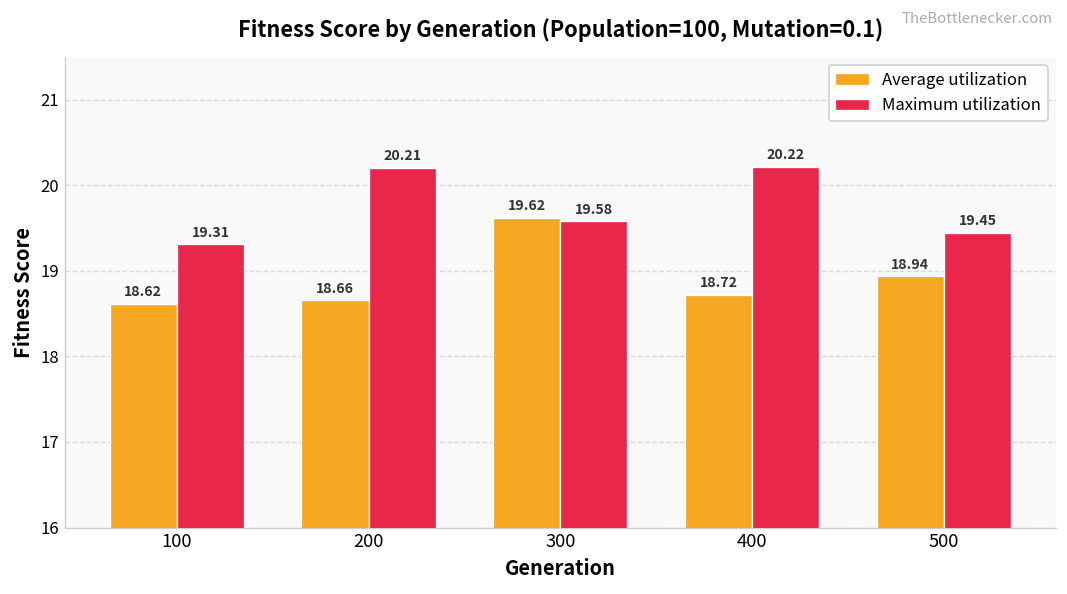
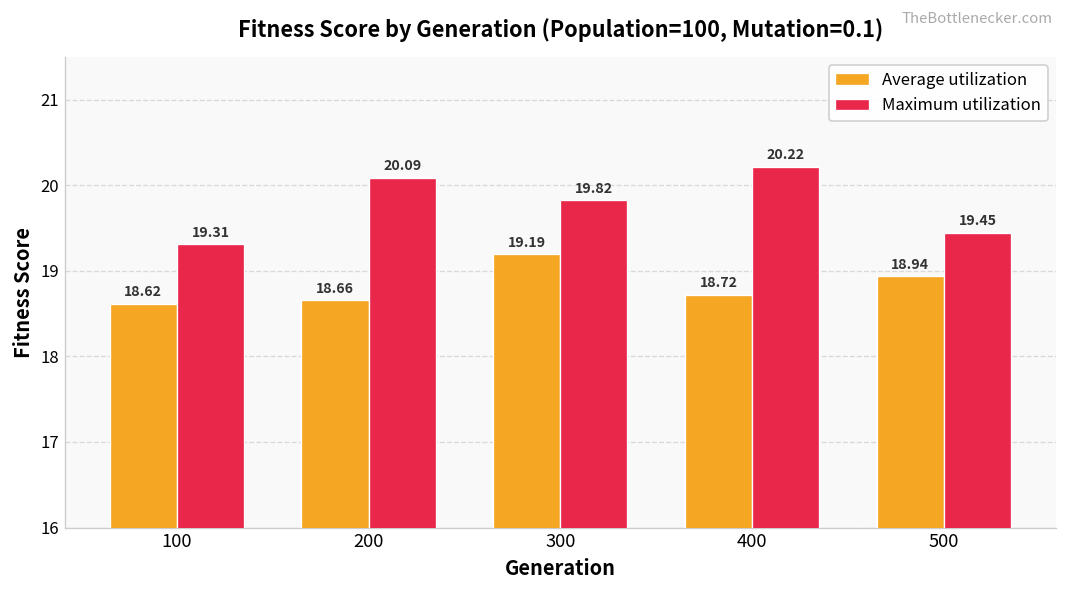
  {
    "Average utilization": {
      "100": 18.62,
      "200": 18.66,
-     "300": 19.62,
+     "300": 19.19,
      "400": 18.72,
      "500": 18.94
    },
    "Maximum utilization": {
      "100": 19.31,
-     "200": 20.21,
-     "300": 19.58,
+     "200": 20.09,
+     "300": 19.82,
      "400": 20.22,
      "500": 19.45
    }
  }
